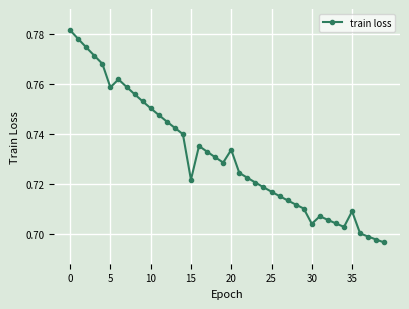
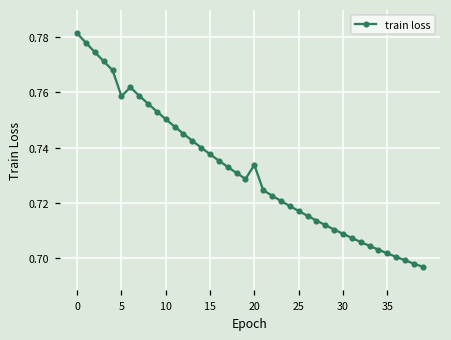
  {
    "0": 0.781,
    "5": 0.759,
    "10": 0.750,
-   "15": 0.722,
+   "15": 0.738,
    "20": 0.734,
    "25": 0.717,
-   "30": 0.704,
-   "35": 0.709
+   "30": 0.709,
+   "35": 0.702
  }
